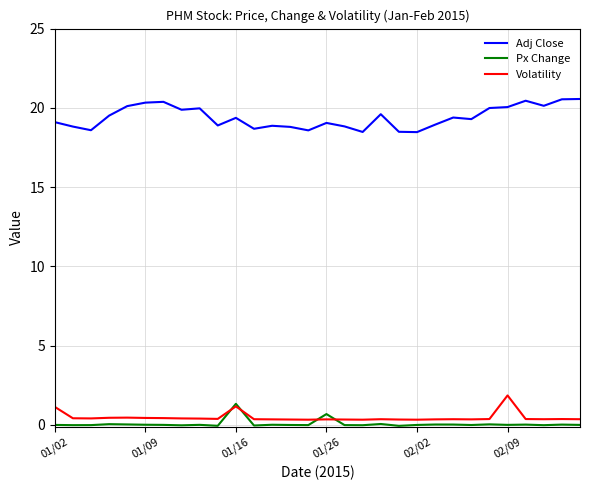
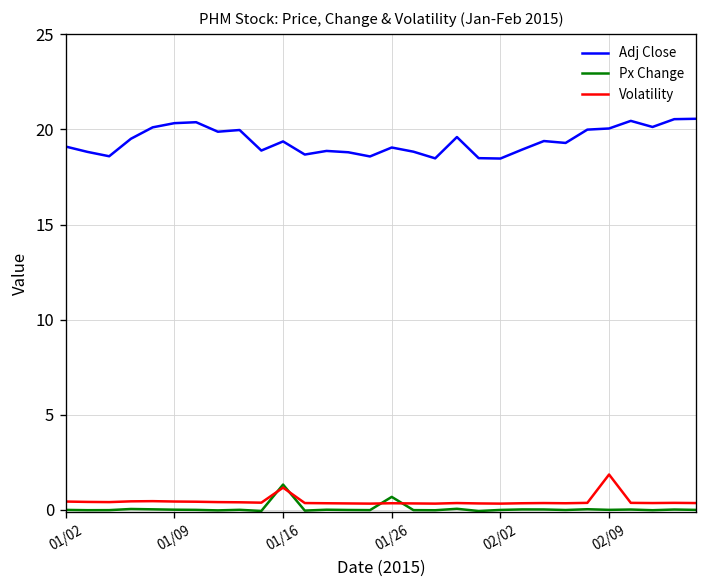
  {
    "Adj Close": {
      "01/02": 19.1,
      "01/09": 20.3,
      "01/16": 19.4,
      "01/26": 19.1,
      "02/02": 18.5,
      "02/09": 20.1
    },
    "Px Change": {
      "01/02": 0.0,
      "01/09": 0.0,
      "01/16": 1.3,
      "01/26": 0.7,
      "02/02": 0.0,
      "02/09": 0.0
    },
    "Volatility": {
-     "01/02": 1.1,
+     "01/02": 0.4,
      "01/09": 0.4,
      "01/16": 1.2,
      "01/26": 0.4,
      "02/02": 0.3,
      "02/09": 1.9
    }
  }
